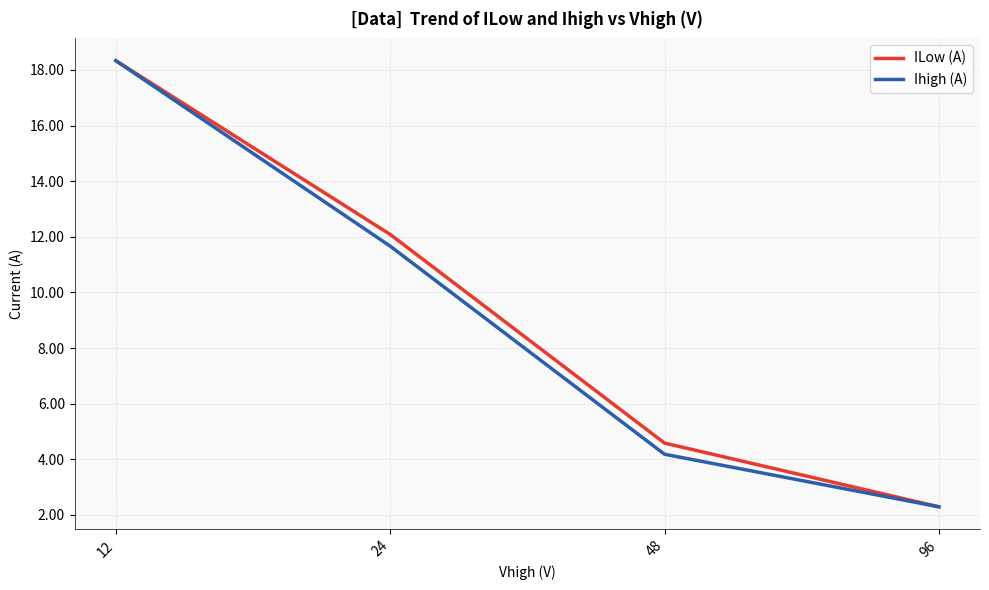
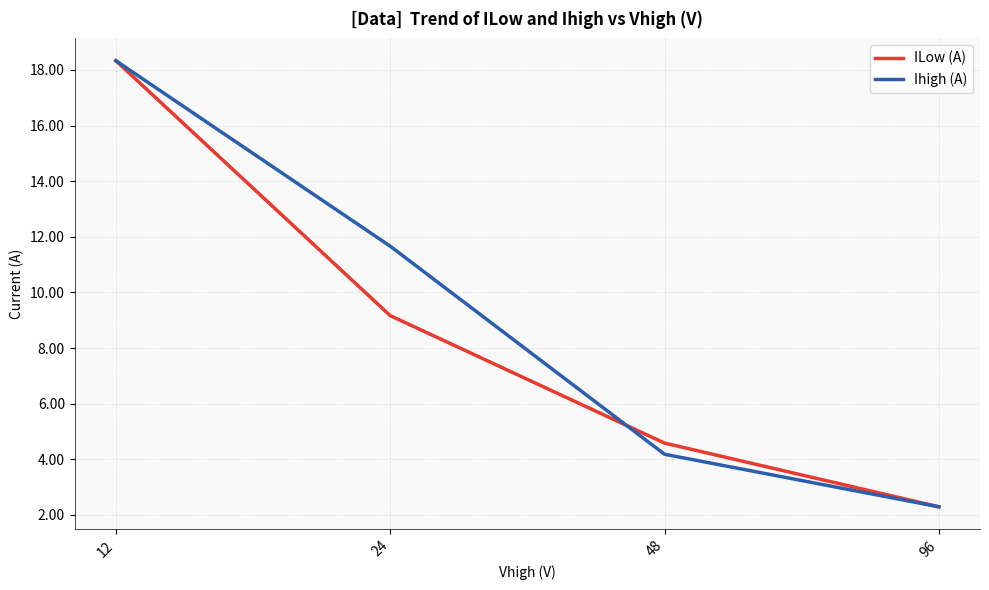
  {
    "ILow (A)": {
-     "24": 12.1,
+     "24": 9.2,
      "48": 4.6
    },
    "Ihigh (A)": {
      "24": 11.7,
      "48": 4.2
    }
  }
